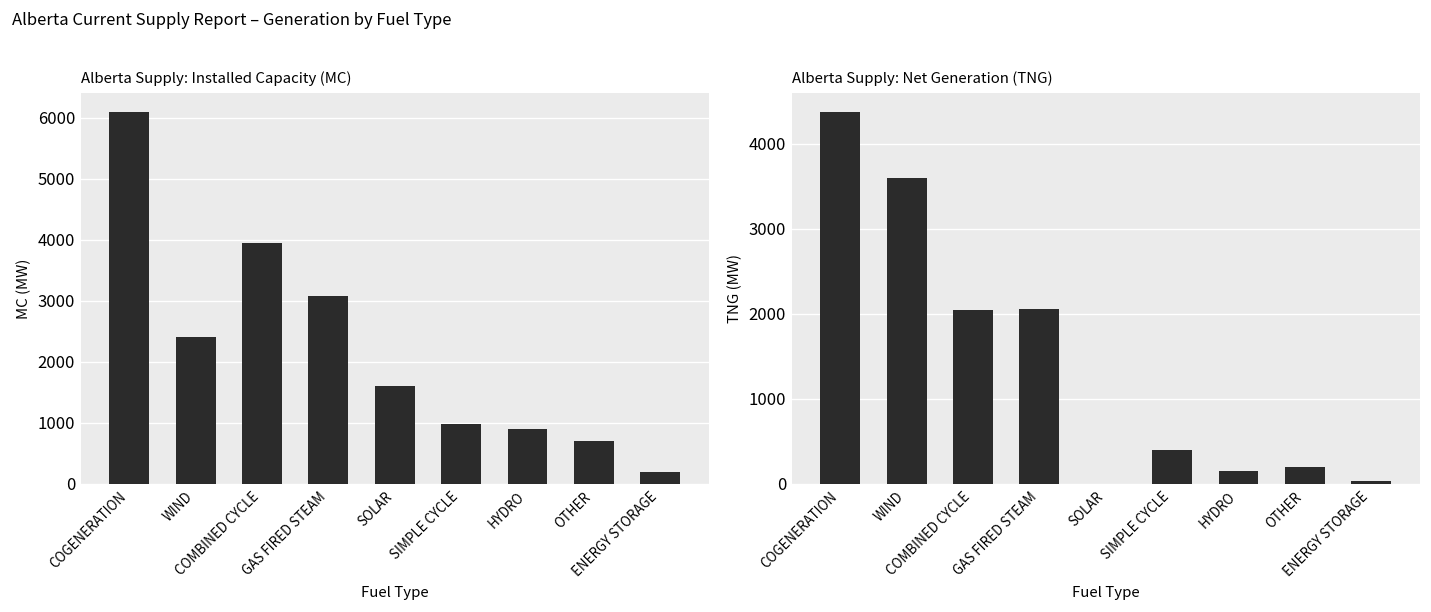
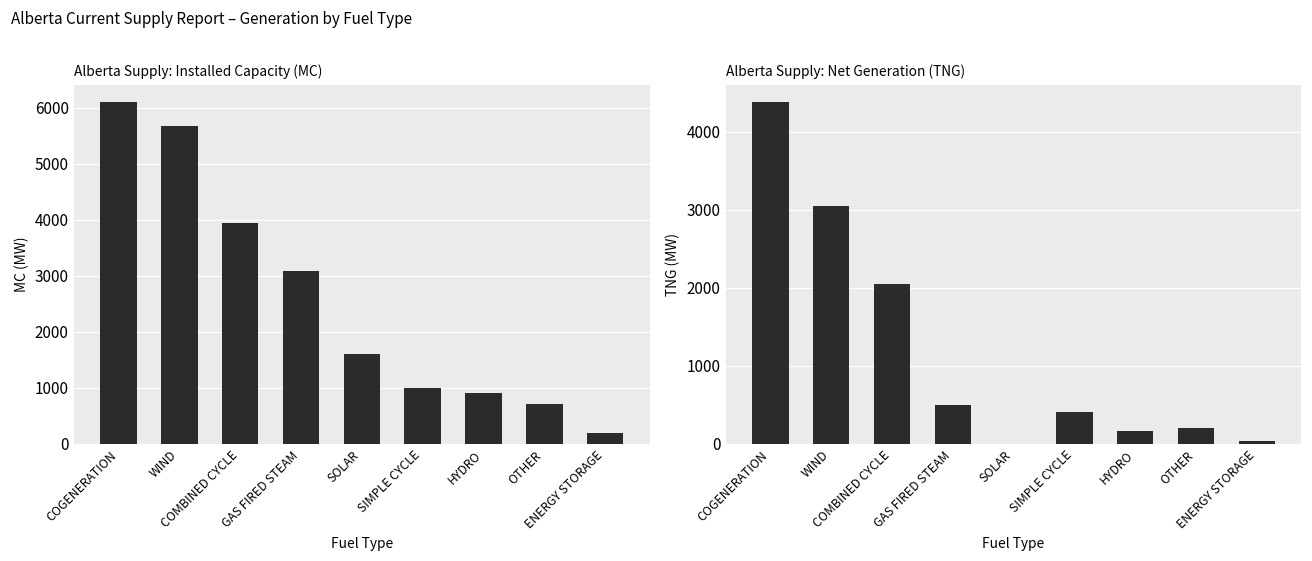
  {
    "Alberta Supply: Installed Capacity (MC)": {
      "COGENERATION": 6100,
-     "WIND": 2400,
+     "WIND": 5700,
      "COMBINED CYCLE": 3900,
      "GAS FIRED STEAM": 3100,
      "SOLAR": 1600,
      "SIMPLE CYCLE": 1000,
      "HYDRO": 900,
      "OTHER": 700,
      "ENERGY STORAGE": 200
    },
    "Alberta Supply: Net Generation (TNG)": {
      "COGENERATION": 4400,
-     "WIND": 3600,
+     "WIND": 3100,
      "COMBINED CYCLE": 2000,
-     "GAS FIRED STEAM": 2100,
+     "GAS FIRED STEAM": 500,
      "SOLAR": 0,
      "SIMPLE CYCLE": 400,
      "HYDRO": 200,
      "OTHER": 200
    }
  }
